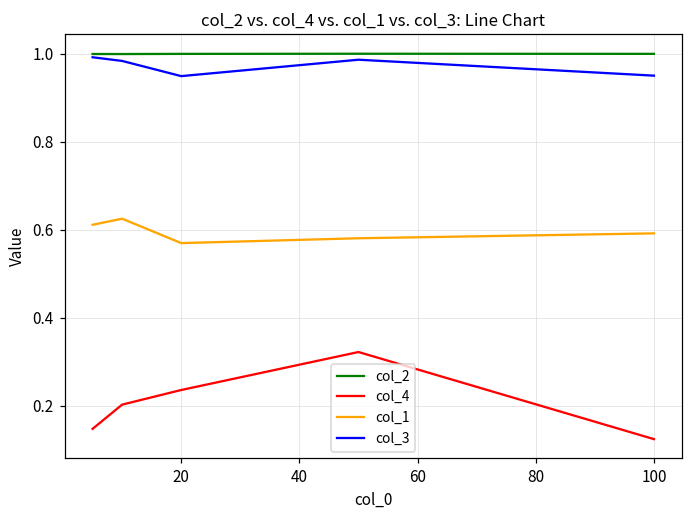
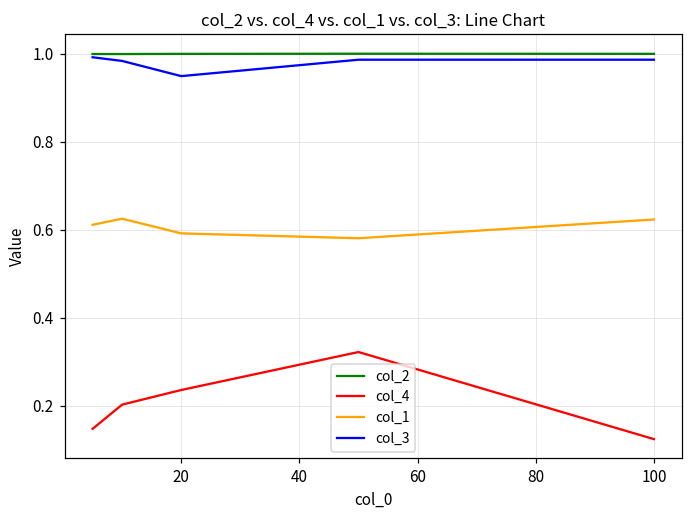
  {
    "col_2": {
      "20": 1.00,
      "100": 1.00
    },
    "col_4": {
      "20": 0.24,
      "100": 0.12
    },
    "col_1": {
-     "20": 0.57,
-     "100": 0.59
+     "20": 0.59,
+     "100": 0.62
    },
    "col_3": {
      "20": 0.95,
-     "100": 0.95
+     "100": 0.99
    }
  }
